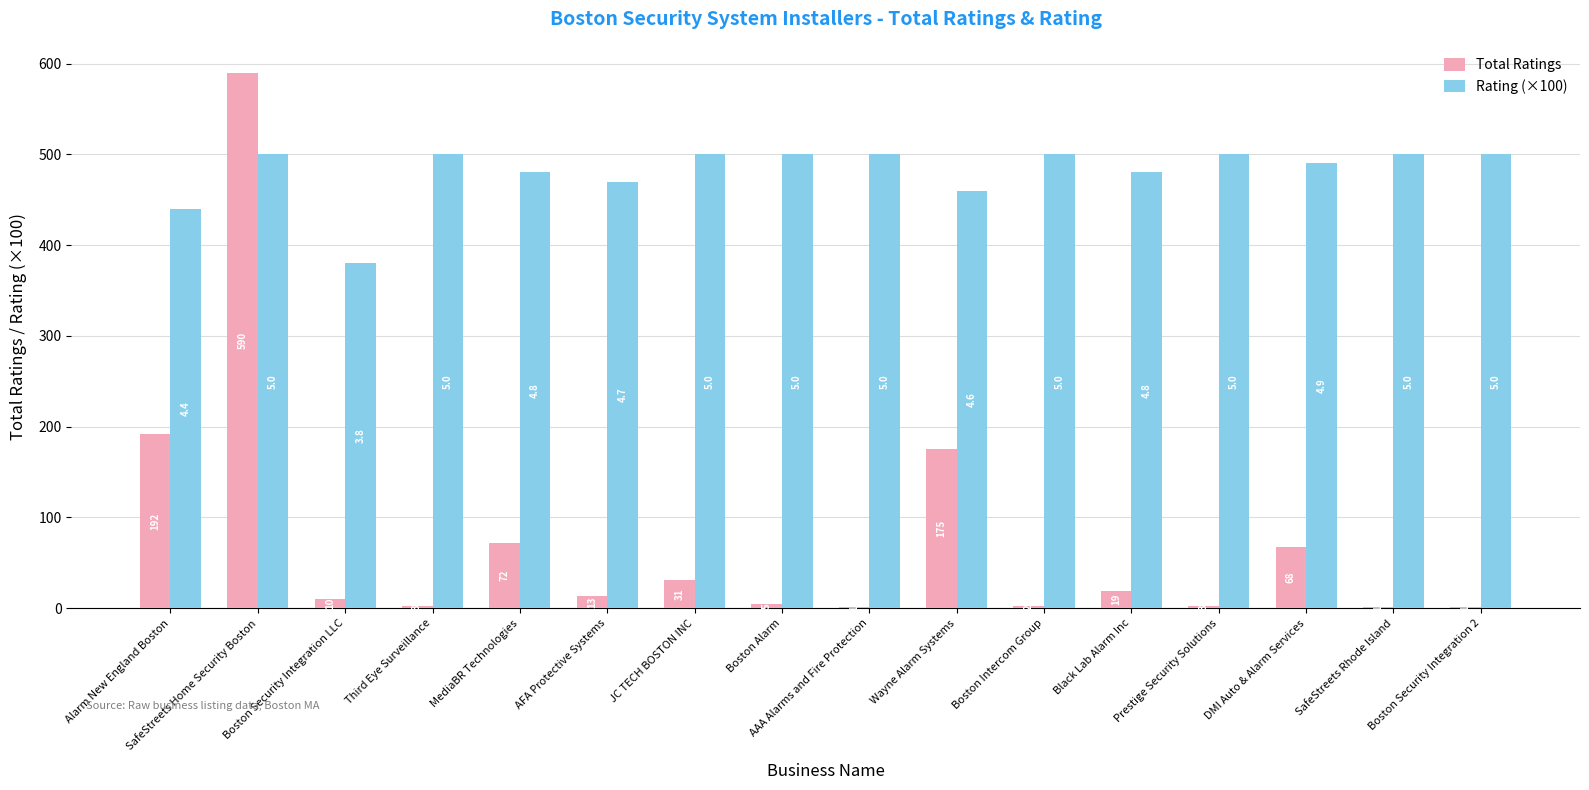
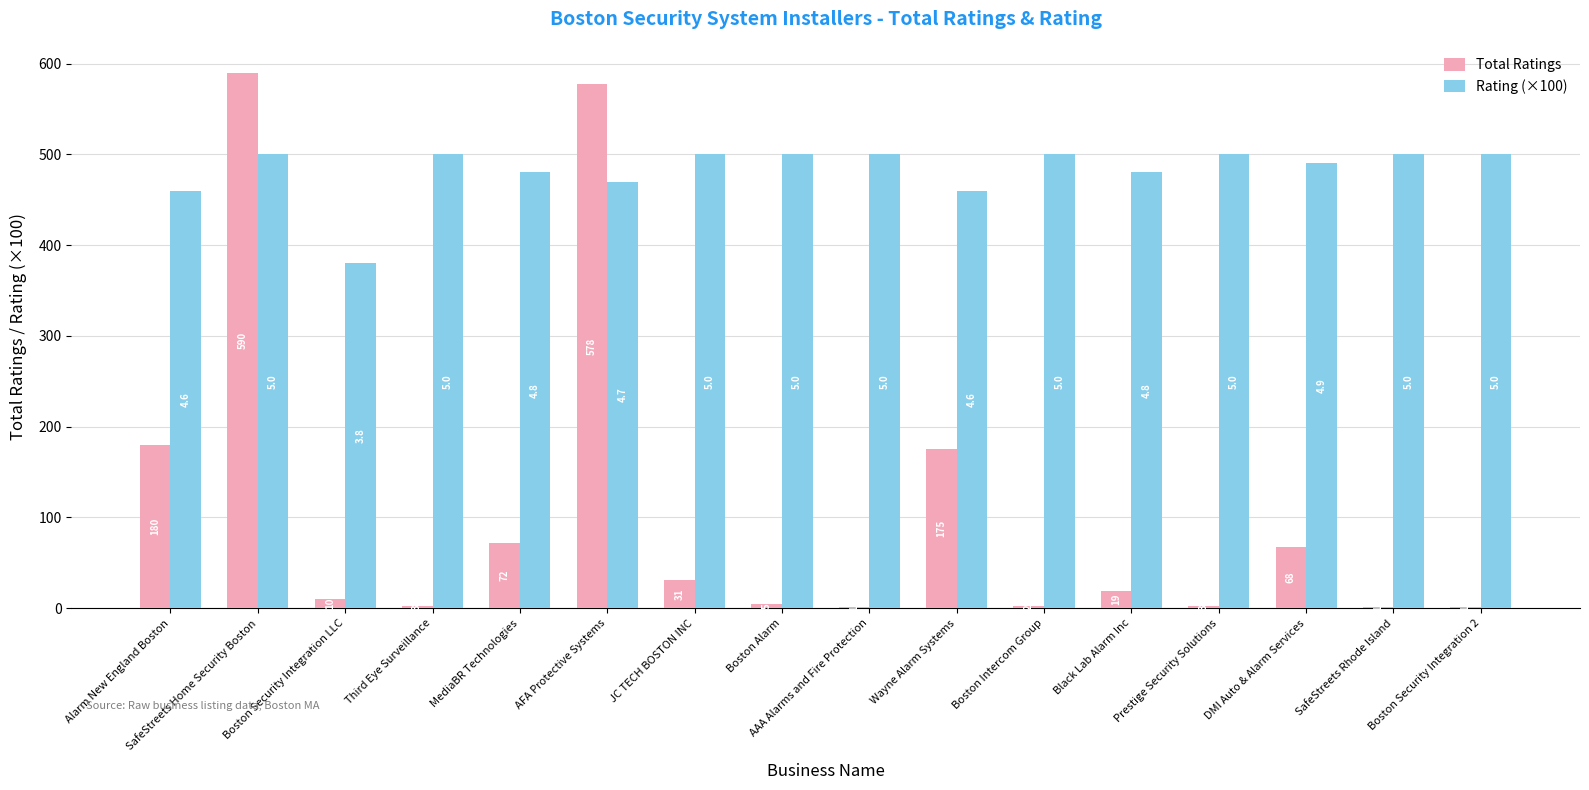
  {
    "Total Ratings": {
-     "Alarm New England Boston": 192,
+     "Alarm New England Boston": 180,
      "SafeStreets Home Security Boston": 590,
      "Boston Security Integration LLC": 10,
      "MediaBR Technologies": 72,
-     "AFA Protective Systems": 13,
+     "AFA Protective Systems": 578,
      "JC TECH BOSTON INC": 31,
      "Boston Alarm": 5,
      "Wayne Alarm Systems": 175,
      "Black Lab Alarm Inc": 19,
      "DMI Auto & Alarm Services": 68
    },
    "Rating (×100)": {
-     "Alarm New England Boston": 4.4
+     "Alarm New England Boston": 4.6
    }
  }
